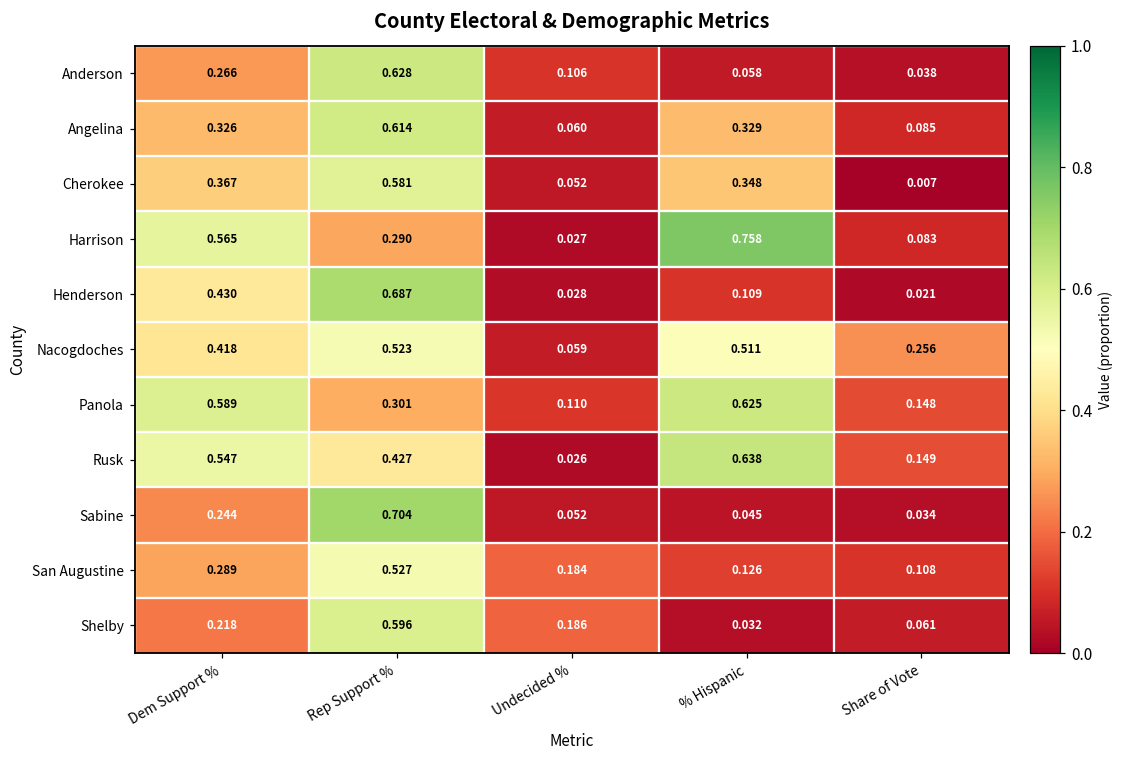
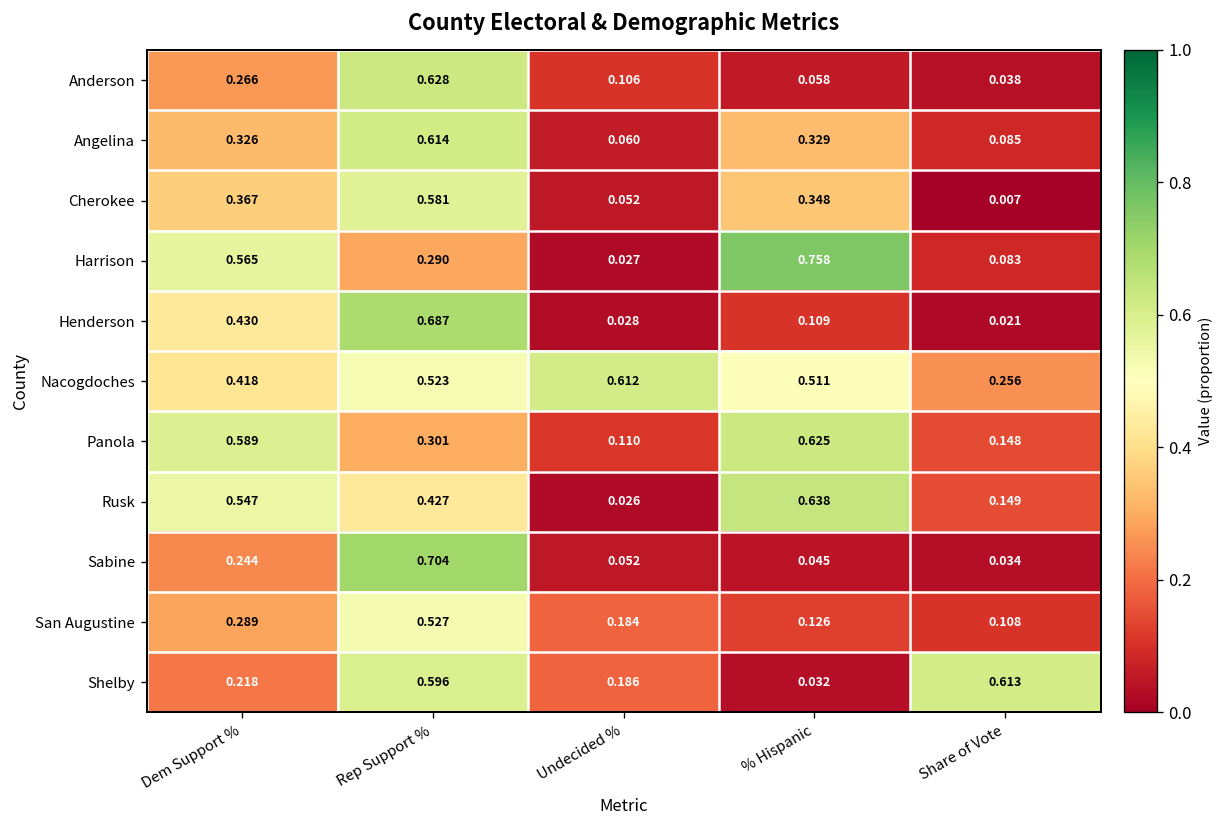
  {
    "Anderson": {
      "Dem Support %": 0.266,
      "Rep Support %": 0.628,
      "Undecided %": 0.106,
      "% Hispanic": 0.058,
      "Share of Vote": 0.038
    },
    "Angelina": {
      "Dem Support %": 0.326,
      "Rep Support %": 0.614,
      "Undecided %": 0.060,
      "% Hispanic": 0.329,
      "Share of Vote": 0.085
    },
    "Cherokee": {
      "Dem Support %": 0.367,
      "Rep Support %": 0.581,
      "Undecided %": 0.052,
      "% Hispanic": 0.348,
      "Share of Vote": 0.007
    },
    "Harrison": {
      "Dem Support %": 0.565,
      "Rep Support %": 0.290,
      "Undecided %": 0.027,
      "% Hispanic": 0.758,
      "Share of Vote": 0.083
    },
    "Henderson": {
      "Dem Support %": 0.430,
      "Rep Support %": 0.687,
      "Undecided %": 0.028,
      "% Hispanic": 0.109,
      "Share of Vote": 0.021
    },
    "Nacogdoches": {
      "Dem Support %": 0.418,
      "Rep Support %": 0.523,
-     "Undecided %": 0.059,
+     "Undecided %": 0.612,
      "% Hispanic": 0.511,
      "Share of Vote": 0.256
    },
    "Panola": {
      "Dem Support %": 0.589,
      "Rep Support %": 0.301,
      "Undecided %": 0.110,
      "% Hispanic": 0.625,
      "Share of Vote": 0.148
    },
    "Rusk": {
      "Dem Support %": 0.547,
      "Rep Support %": 0.427,
      "Undecided %": 0.026,
      "% Hispanic": 0.638,
      "Share of Vote": 0.149
    },
    "Sabine": {
      "Dem Support %": 0.244,
      "Rep Support %": 0.704,
      "Undecided %": 0.052,
      "% Hispanic": 0.045,
      "Share of Vote": 0.034
    },
    "San Augustine": {
      "Dem Support %": 0.289,
      "Rep Support %": 0.527,
      "Undecided %": 0.184,
      "% Hispanic": 0.126,
      "Share of Vote": 0.108
    },
    "Shelby": {
      "Dem Support %": 0.218,
      "Rep Support %": 0.596,
      "Undecided %": 0.186,
      "% Hispanic": 0.032,
-     "Share of Vote": 0.061
+     "Share of Vote": 0.613
    }
  }
